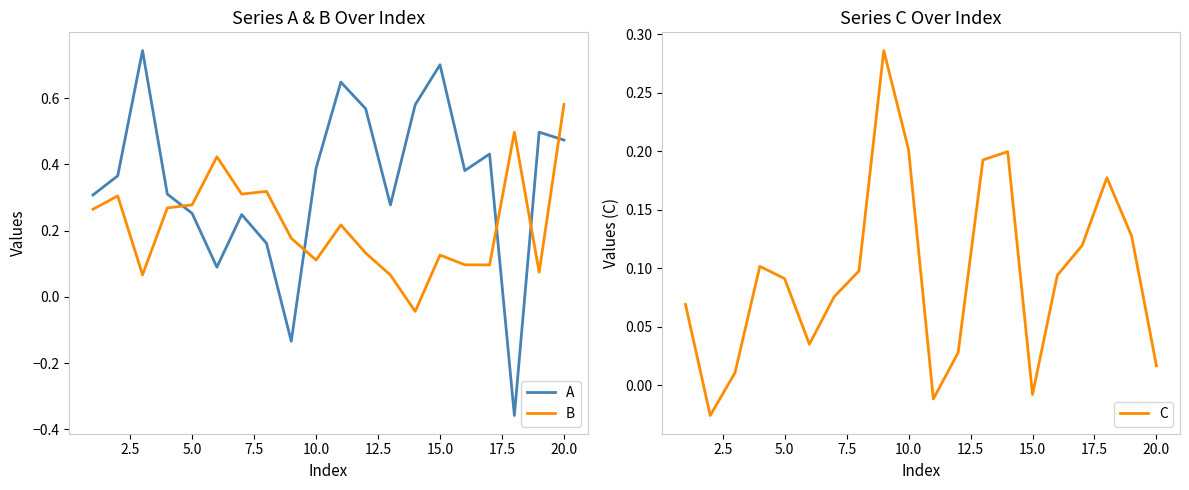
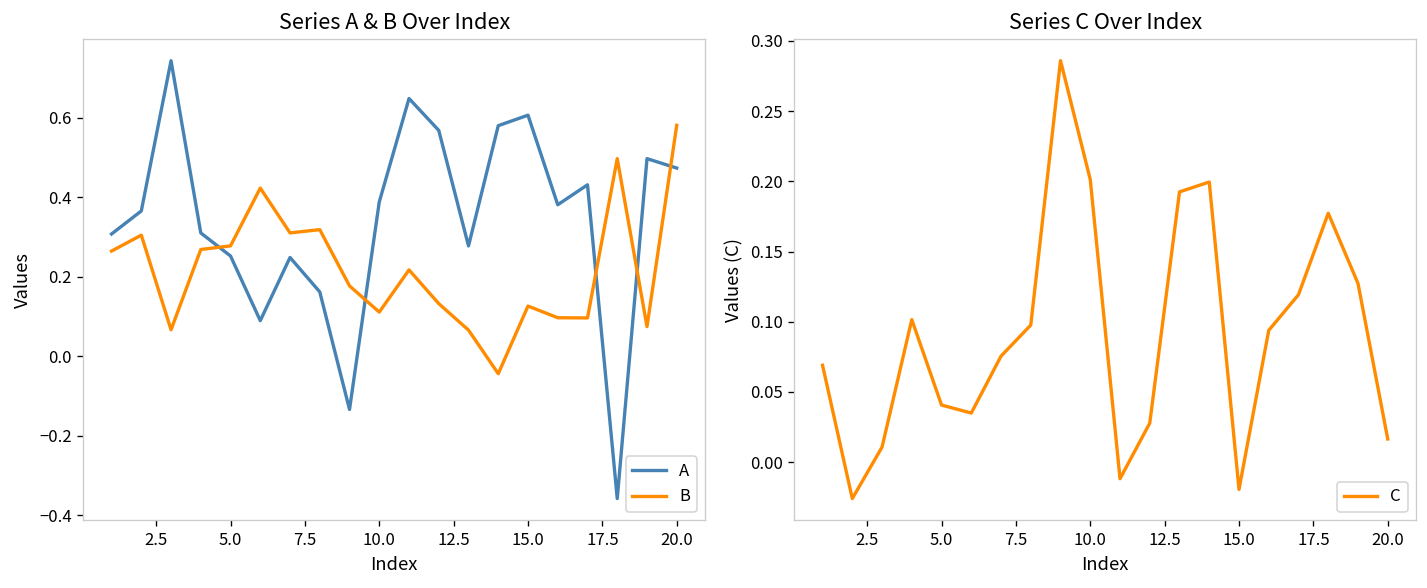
  {
    "Series A & B Over Index": {
      "A": {
        "5.0": 0.25,
        "10.0": 0.39,
-       "15.0": 0.70,
+       "15.0": 0.61,
        "20.0": 0.47
      },
      "B": {
        "5.0": 0.28,
        "10.0": 0.11,
        "15.0": 0.13,
        "20.0": 0.58
      }
    },
    "Series C Over Index": {
-     "5.0": 0.091,
+     "5.0": 0.041,
      "10.0": 0.201,
-     "15.0": -0.008,
+     "15.0": -0.019,
      "20.0": 0.016
    }
  }
